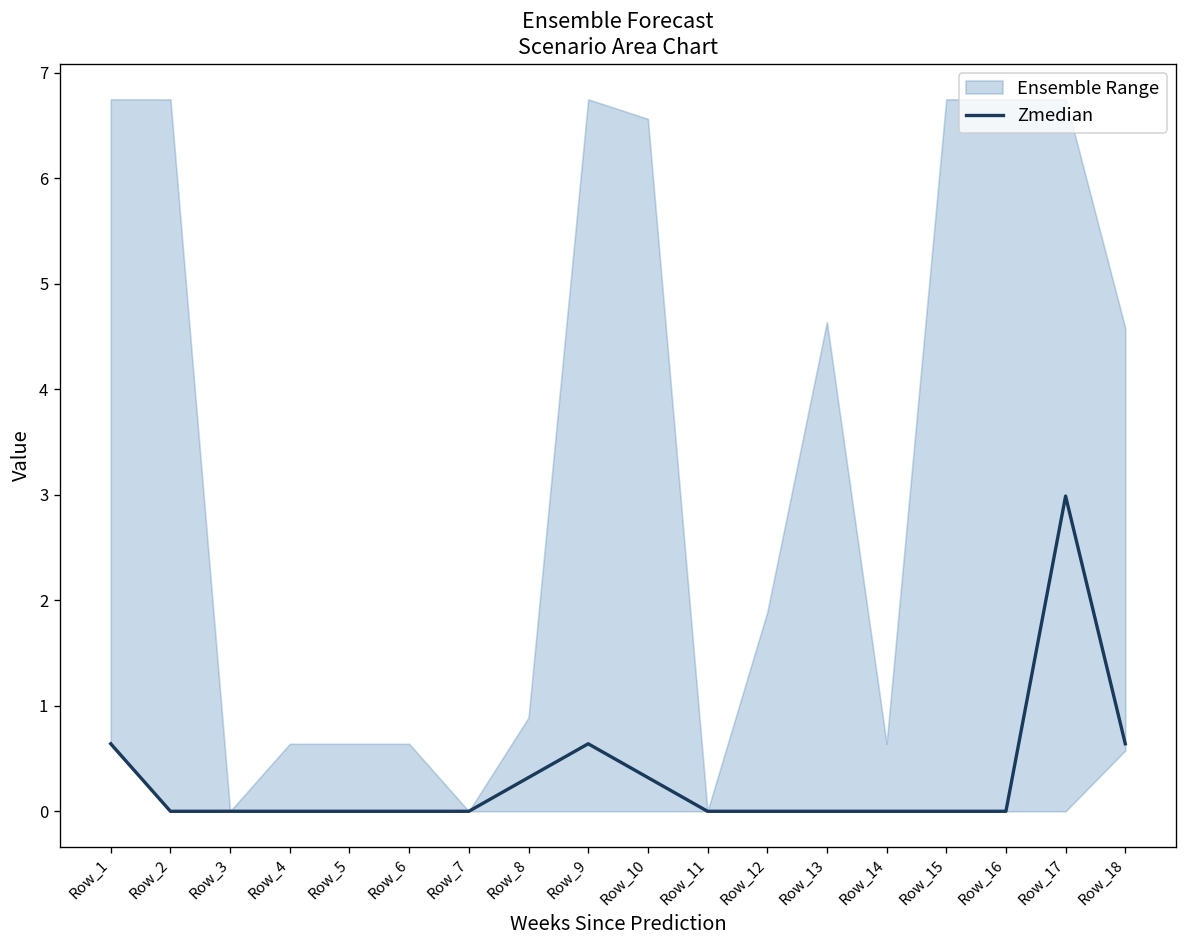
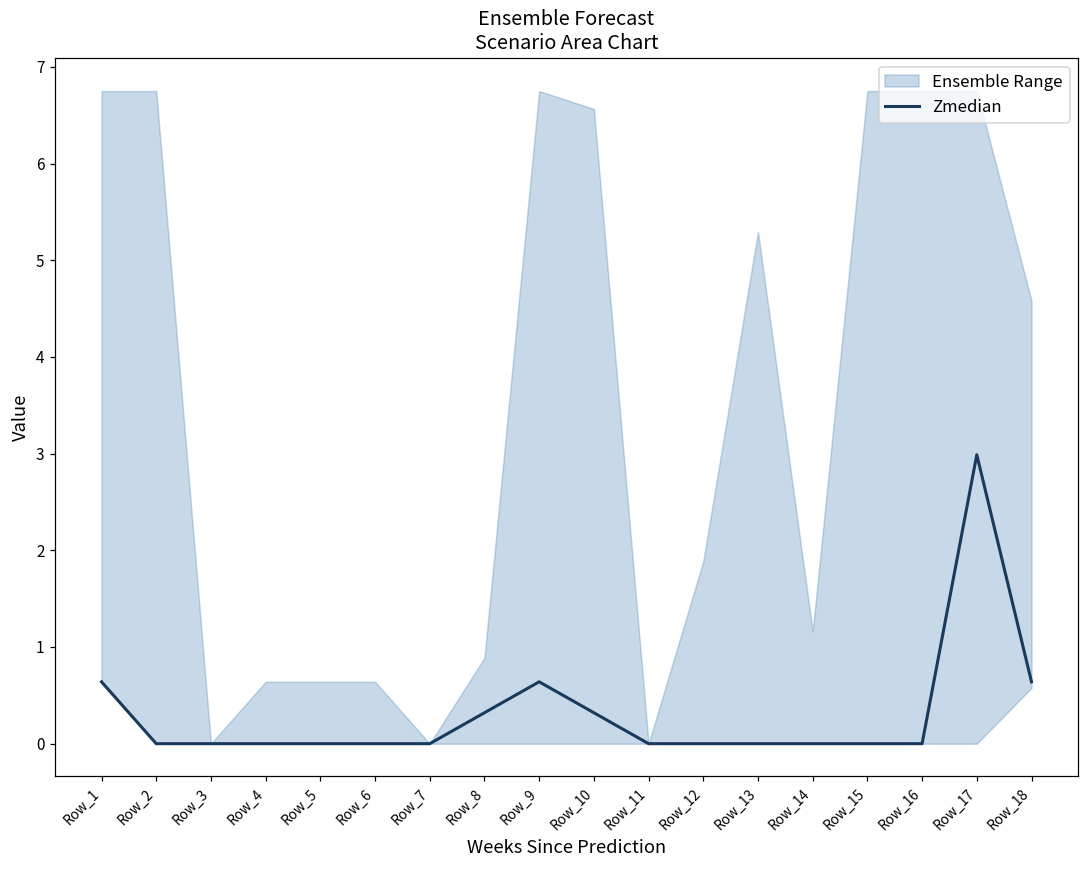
  {
    "Zmedian": {
      "Row_1": 0.6,
      "Row_2": 0.0,
      "Row_4": 0.0,
      "Row_5": 0.0,
      "Row_6": 0.0,
      "Row_8": 0.3,
      "Row_9": 0.6,
      "Row_10": 0.3,
      "Row_12": 0.0,
      "Row_13": 0.0,
      "Row_14": 0.0,
      "Row_15": 0.0,
      "Row_16": 0.0,
      "Row_17": 3.0,
      "Row_18": 0.6
    },
    "Ensemble Range": {
-     "Row_13": 4.6,
-     "Row_14": 0.6
+     "Row_13": 5.3,
+     "Row_14": 1.2
    }
  }
